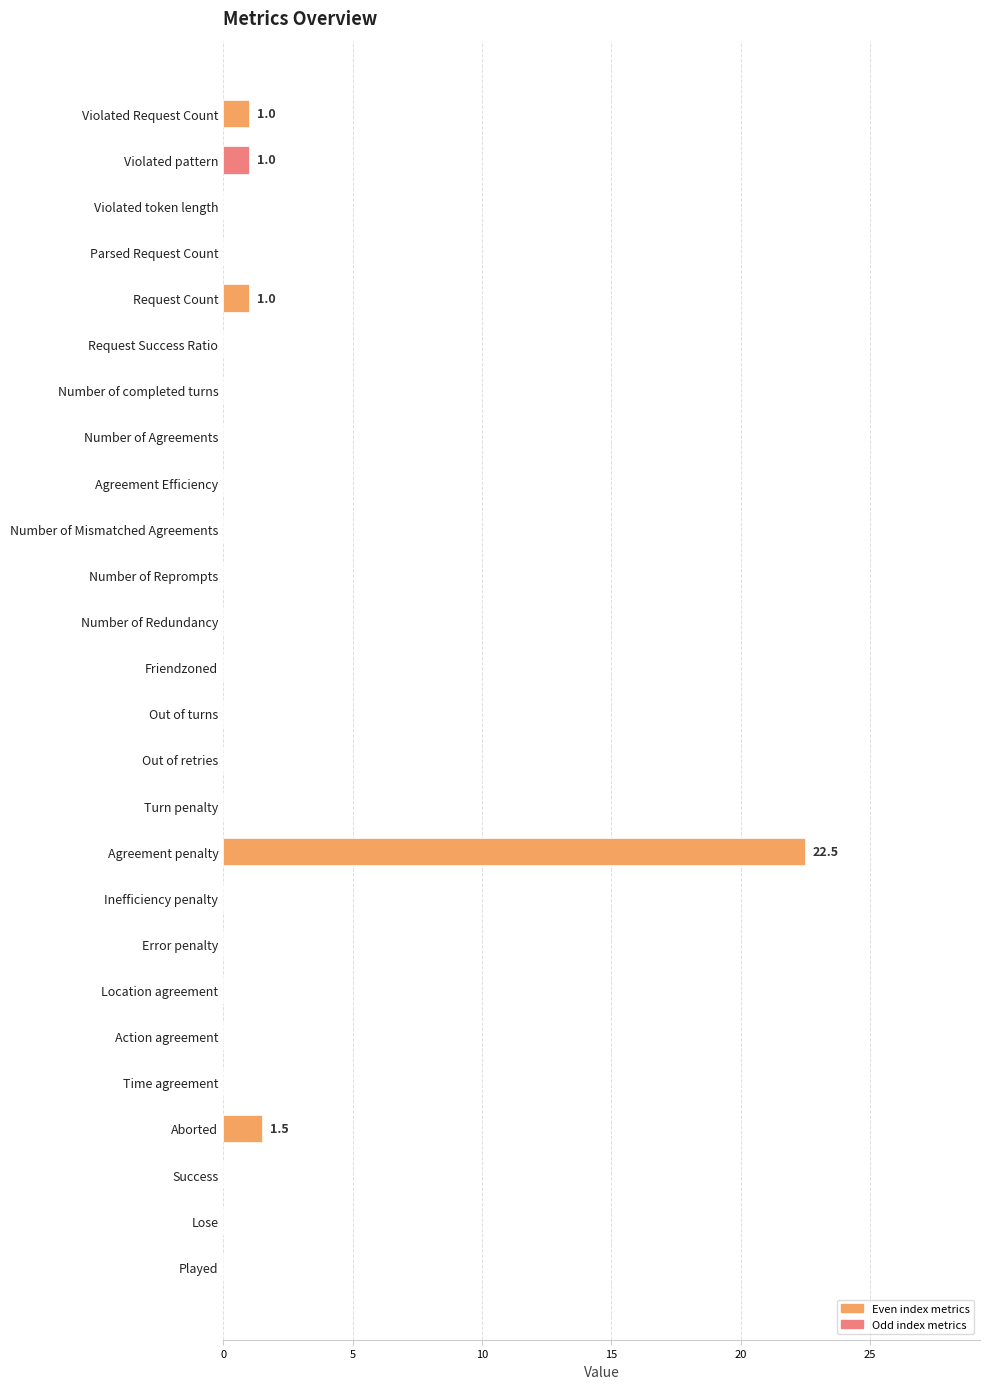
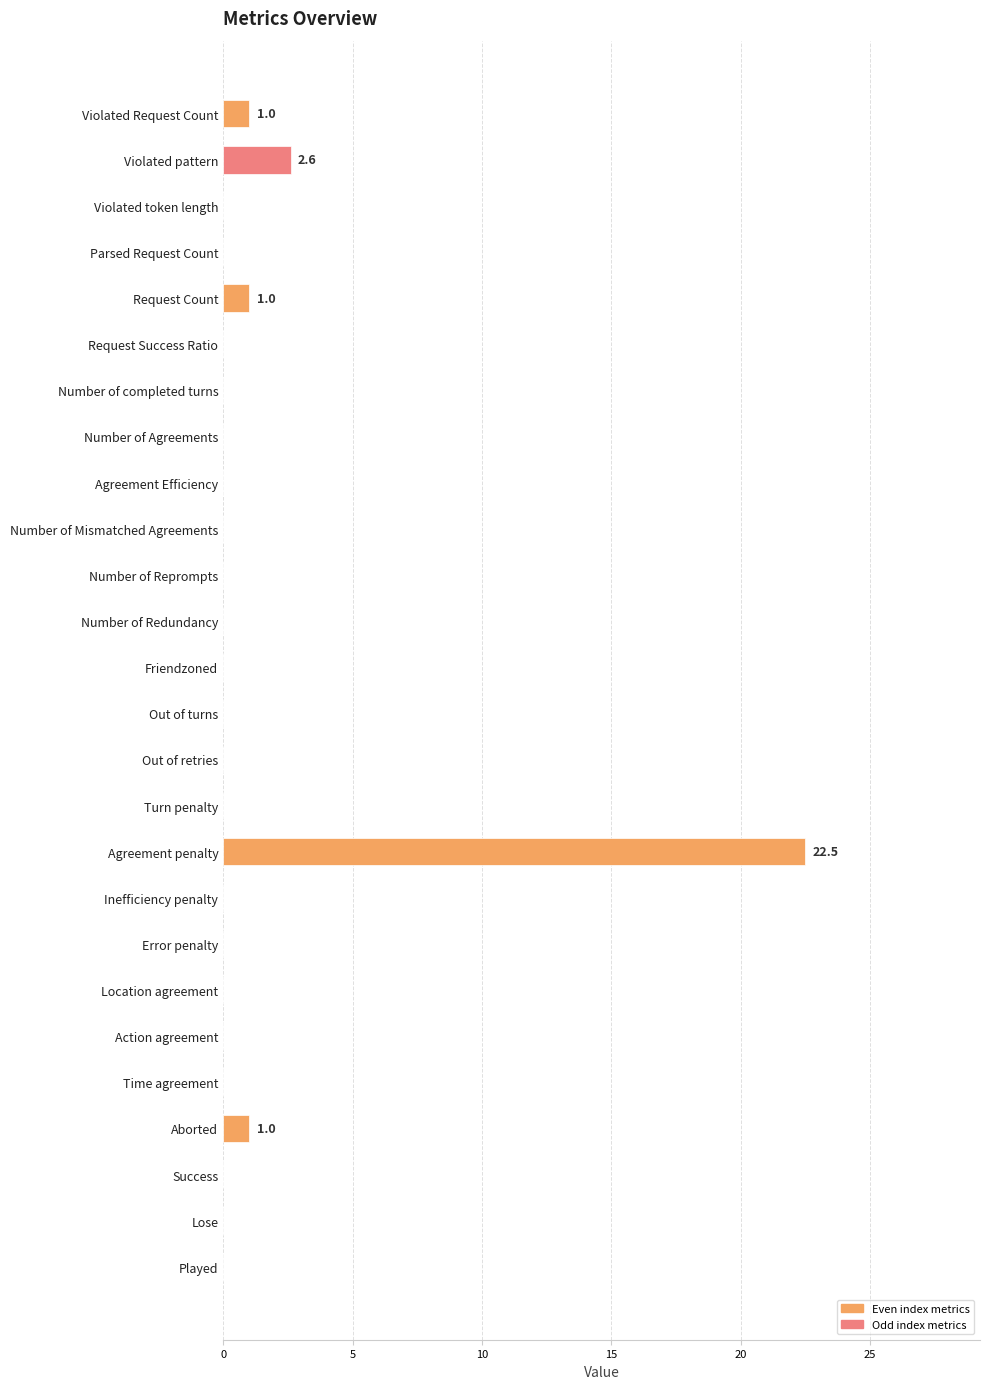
  {
    "Violated Request Count": 1.0,
-   "Violated pattern": 1.0,
+   "Violated pattern": 2.6,
    "Request Count": 1.0,
    "Agreement penalty": 22.5,
-   "Aborted": 1.5
+   "Aborted": 1.0
  }
